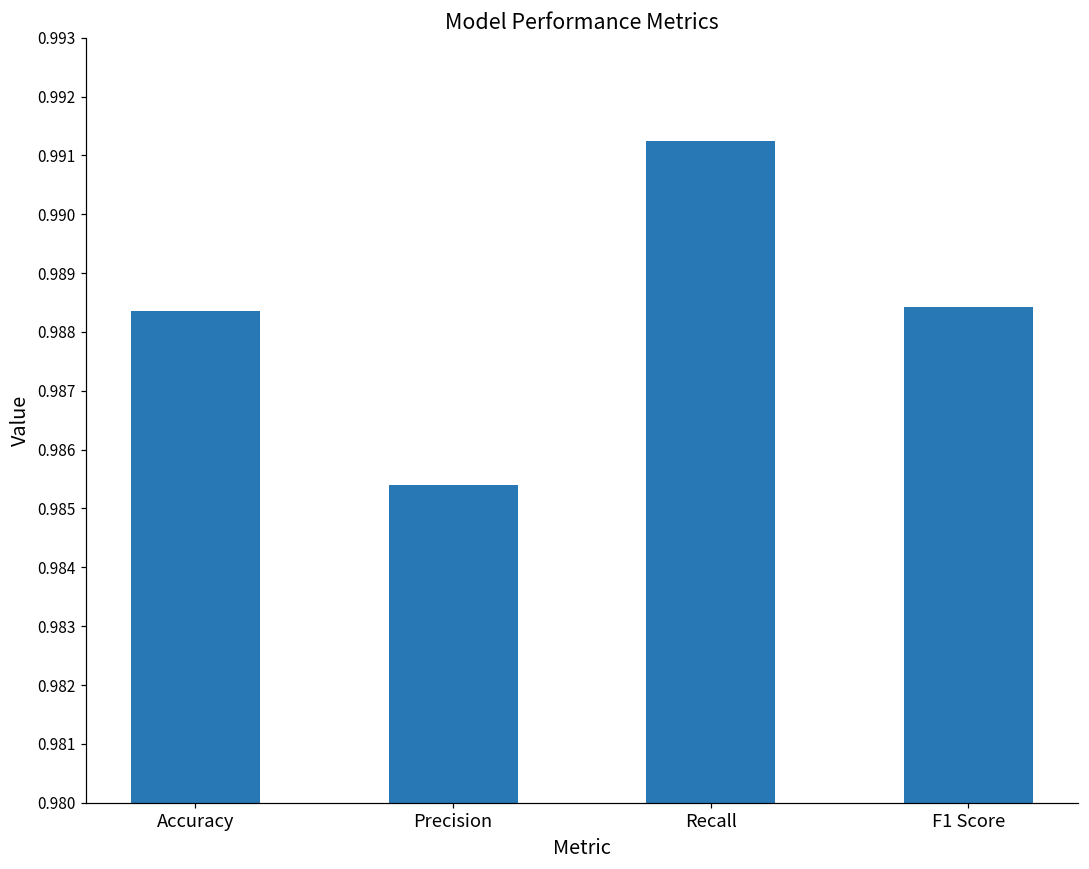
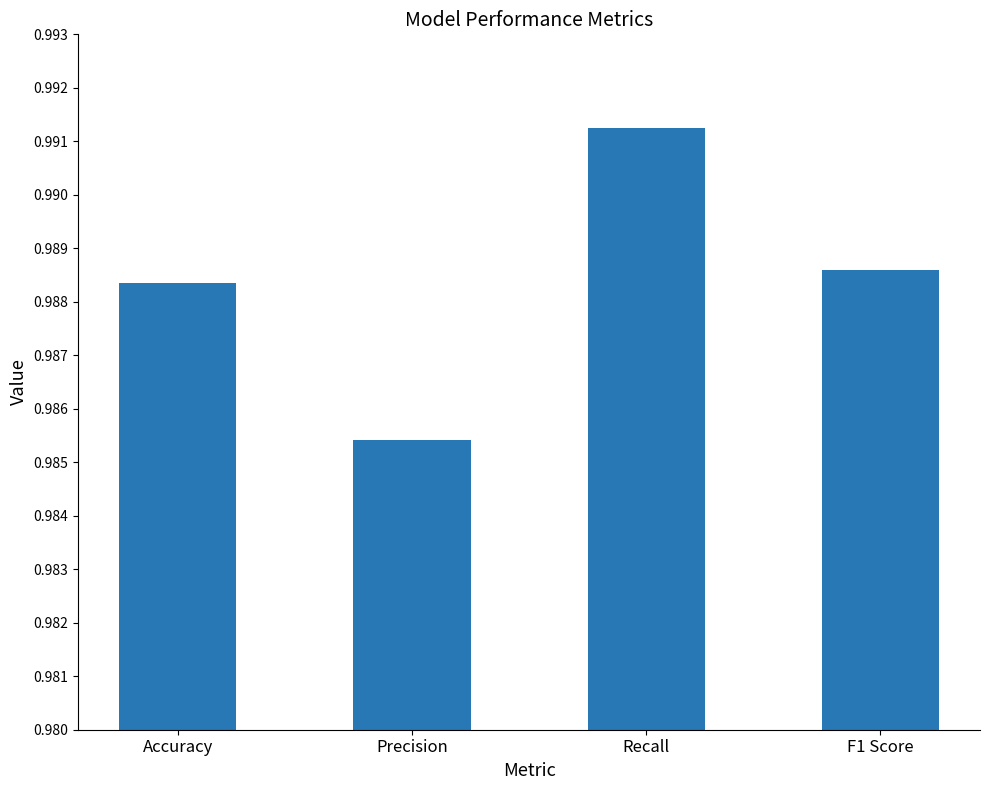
  {
    "Accuracy": 0.9884,
    "Precision": 0.9854,
    "Recall": 0.9912,
-   "F1 Score": 0.9884
+   "F1 Score": 0.9886
  }
